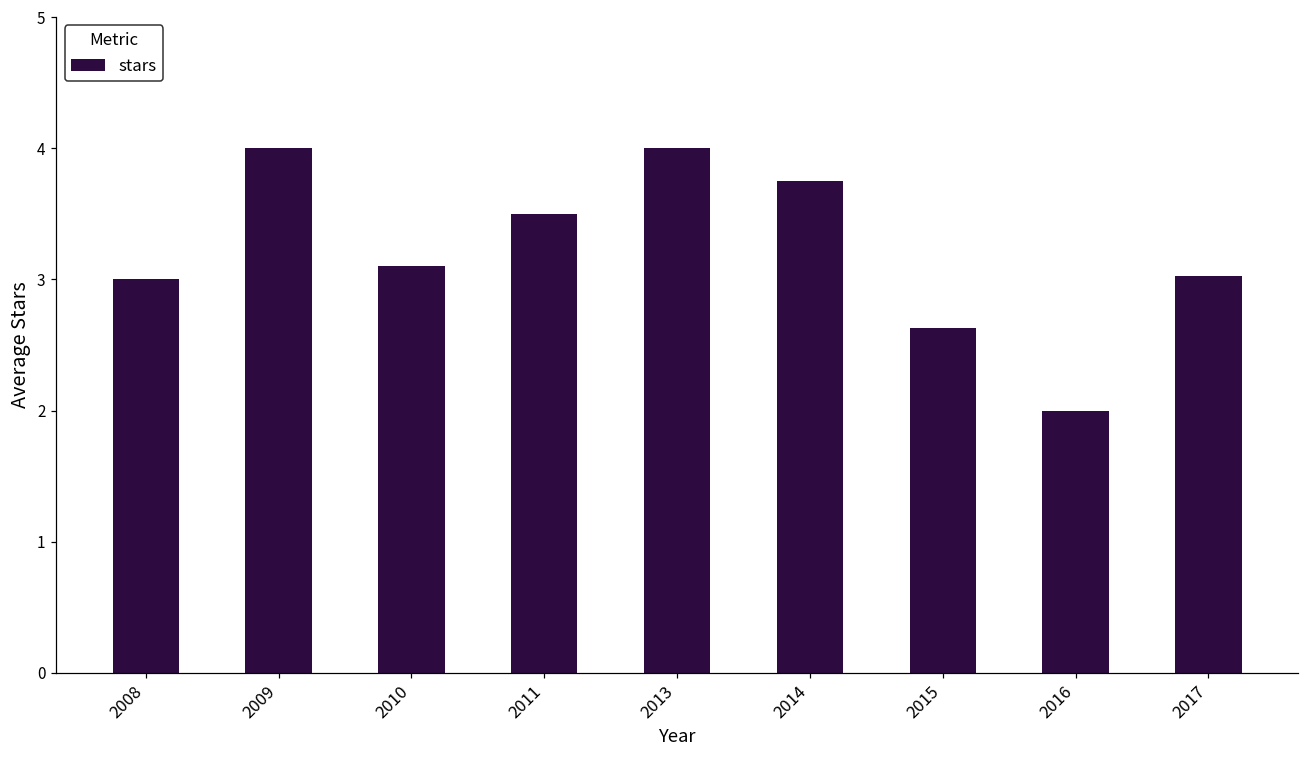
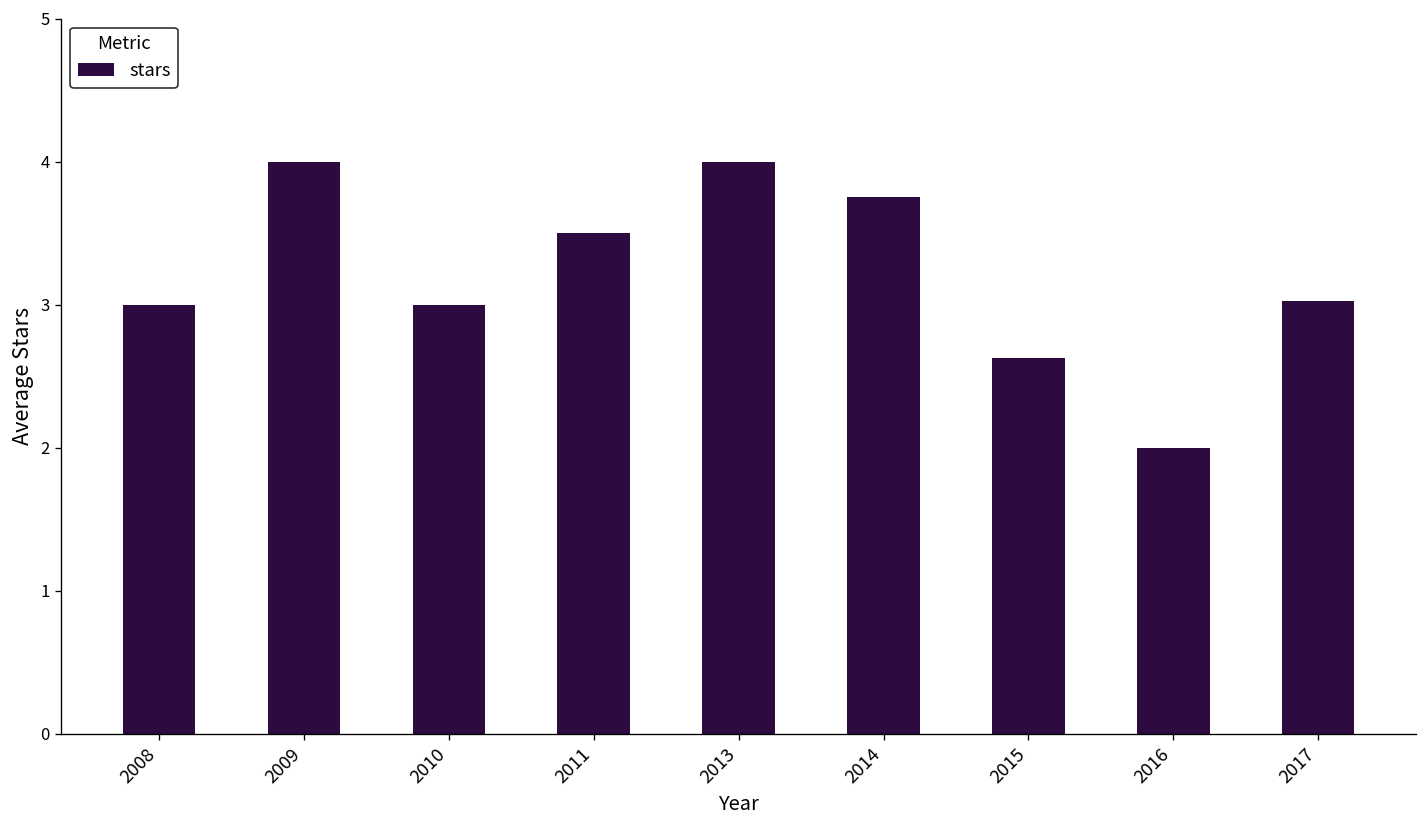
  {
    "2008": 3.0,
    "2009": 4.0,
-   "2010": 3.1,
+   "2010": 3.0,
    "2011": 3.5,
    "2013": 4.0,
    "2014": 3.75,
    "2015": 2.63,
    "2016": 2.0,
    "2017": 3.02
  }
